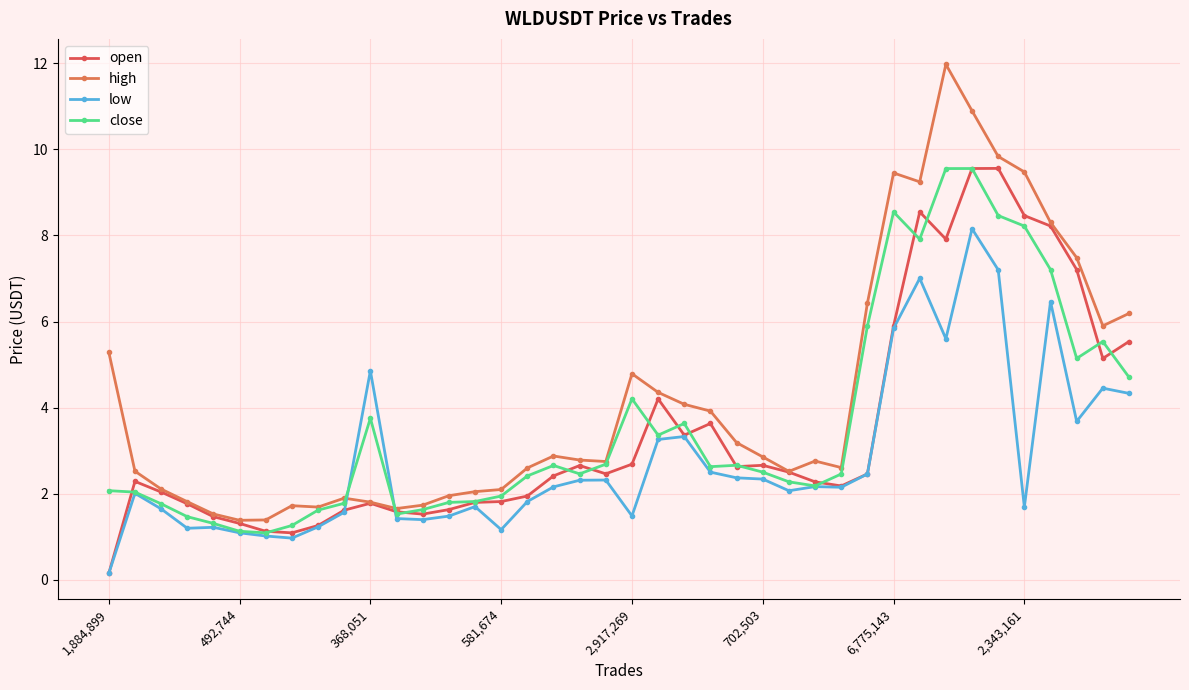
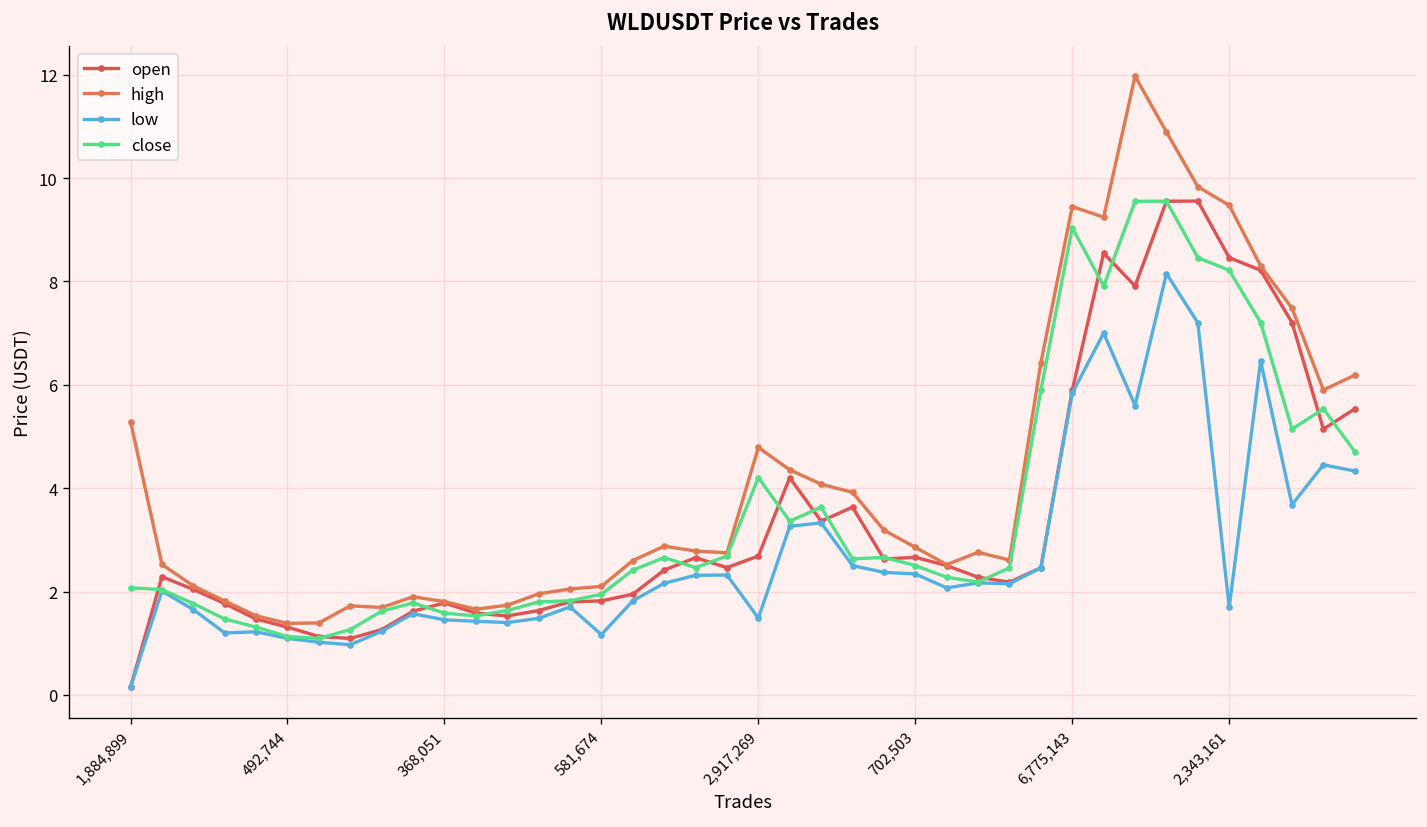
  {
    "low": {
-     "368,051": 4.9,
+     "368,051": 1.5,
      "581,674": 1.2,
      "2,917,269": 1.5,
      "702,503": 2.3,
      "2,343,161": 1.7
    },
    "close": {
      "1,884,899": 2.1,
-     "368,051": 3.8,
+     "368,051": 1.6,
      "581,674": 1.9,
      "2,917,269": 4.2,
      "702,503": 2.5,
-     "6,775,143": 8.5,
+     "6,775,143": 9.0,
      "2,343,161": 8.2
    }
  }
